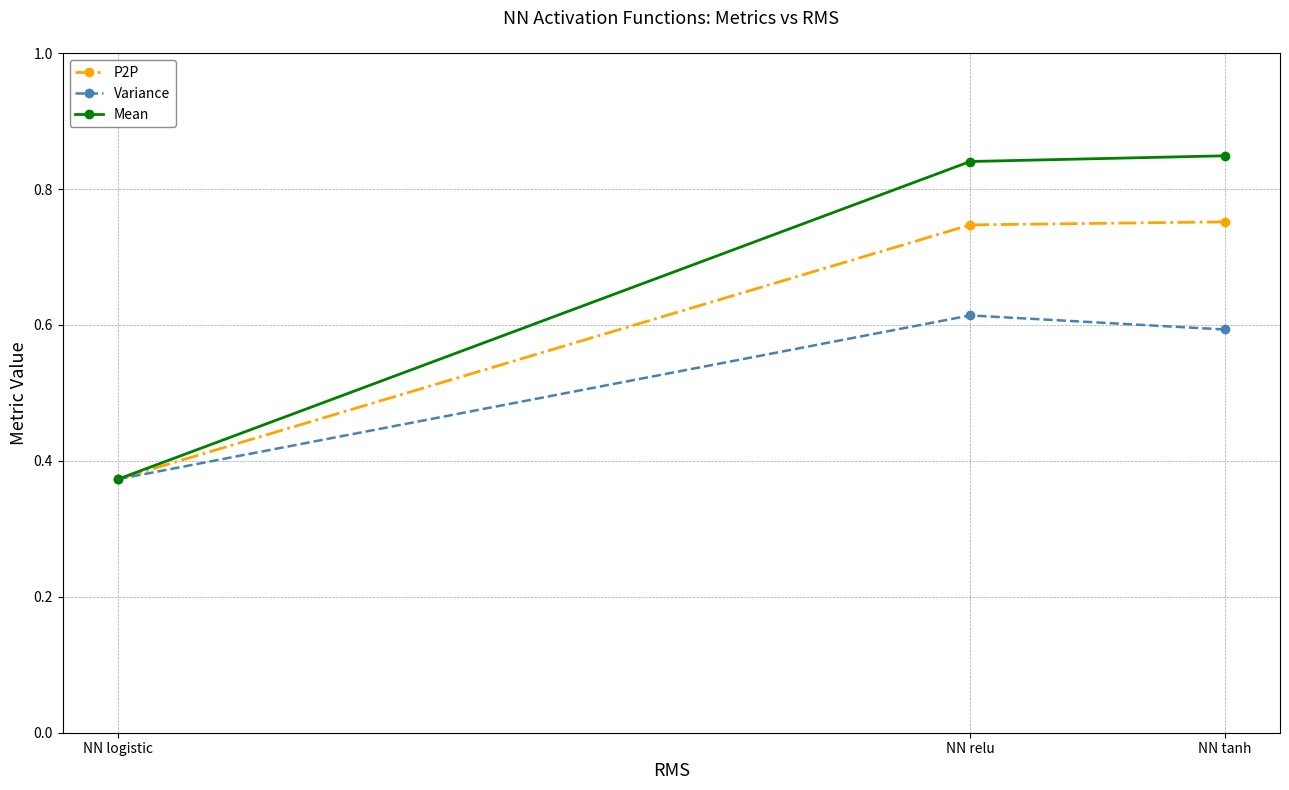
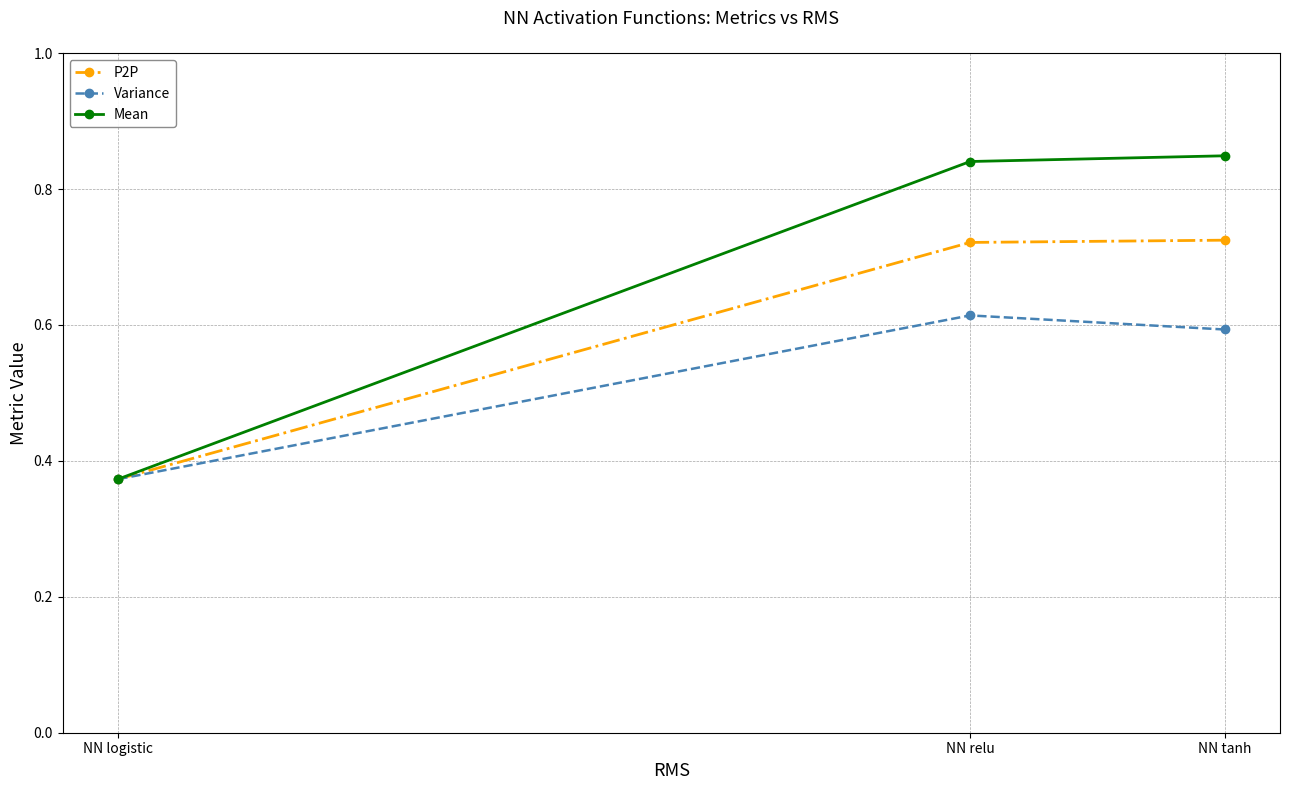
  {
    "P2P": {
-     "NN relu": 0.75,
-     "NN tanh": 0.75
+     "NN relu": 0.72,
+     "NN tanh": 0.72
    },
    "Variance": {
      "NN relu": 0.61,
      "NN tanh": 0.59
    },
    "Mean": {
      "NN relu": 0.84,
      "NN tanh": 0.85
    }
  }
